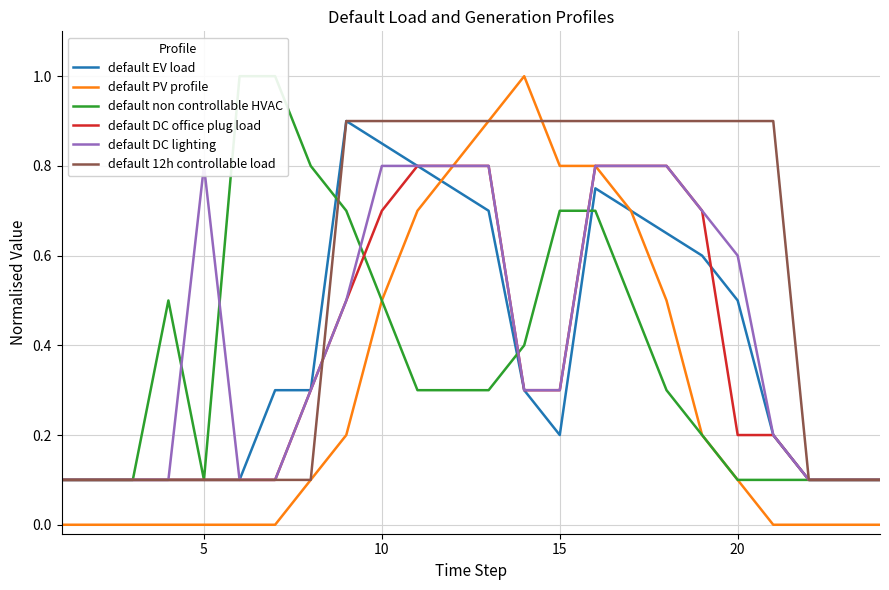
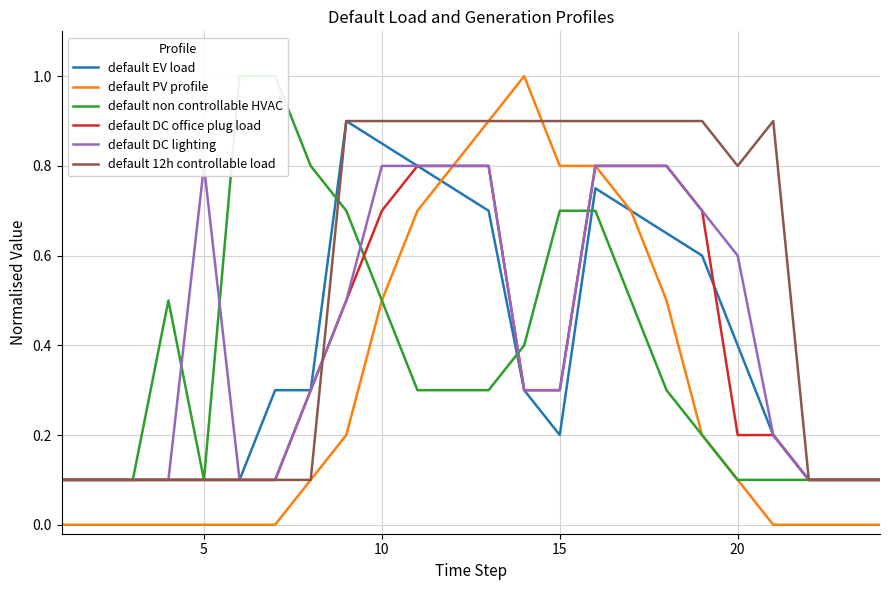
  {
    "default EV load": {
      "10": 0.85,
      "15": 0.2,
-     "20": 0.5
+     "20": 0.4
    },
    "default PV profile": {
      "5": 0.0,
      "15": 0.8
    },
    "default non controllable HVAC": {
      "15": 0.7
    },
    "default DC office plug load": {
      "10": 0.7,
      "20": 0.2
    },
    "default DC lighting": {
      "10": 0.8,
      "20": 0.6
    },
    "default 12h controllable load": {
      "10": 0.9,
      "15": 0.9,
-     "20": 0.9
+     "20": 0.8
    }
  }
